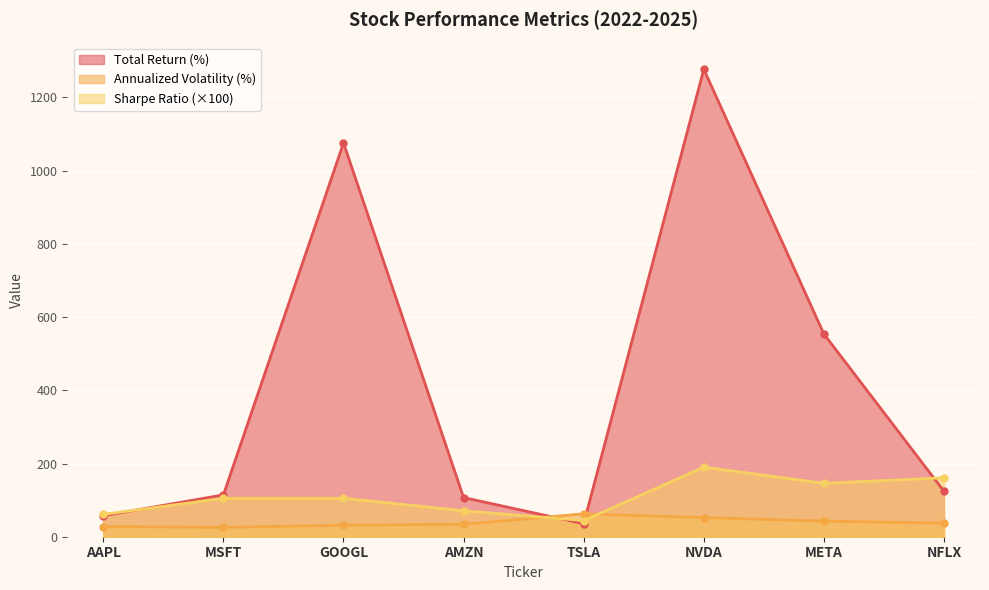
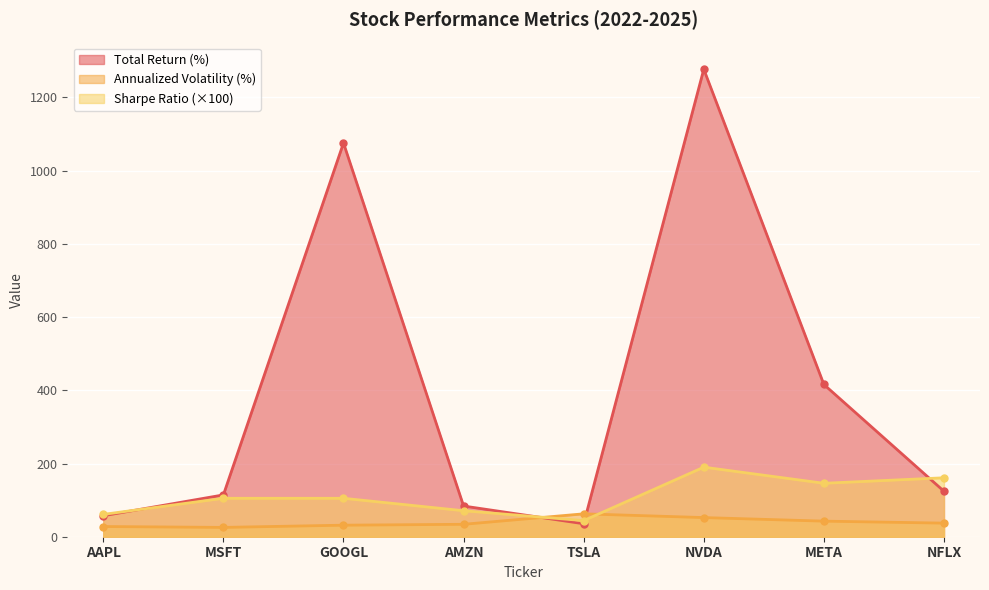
  {
    "Total Return (%)": {
      "MSFT": 110,
      "GOOGL": 1080,
-     "AMZN": 110,
+     "AMZN": 80,
      "TSLA": 40,
      "NVDA": 1280,
-     "META": 550,
+     "META": 420,
      "NFLX": 120
    }
  }
